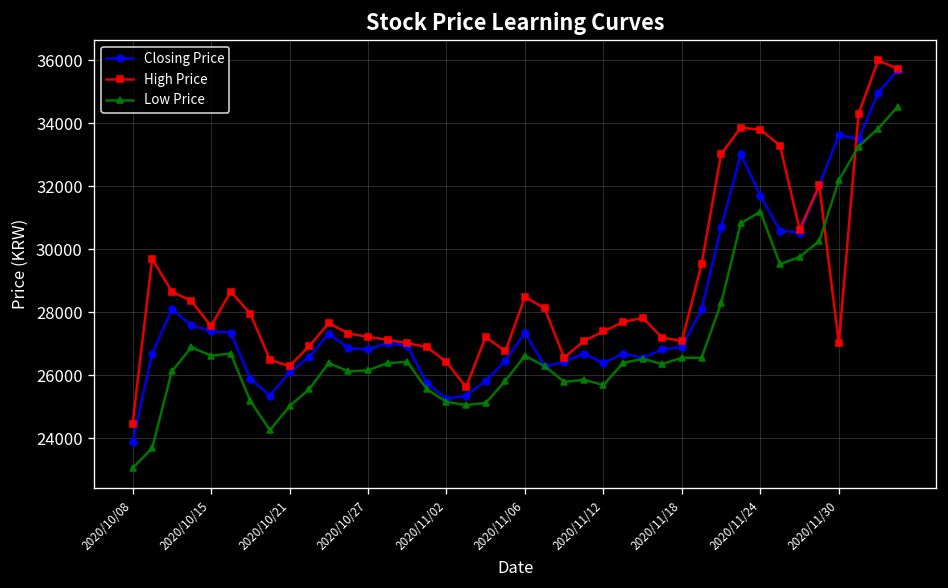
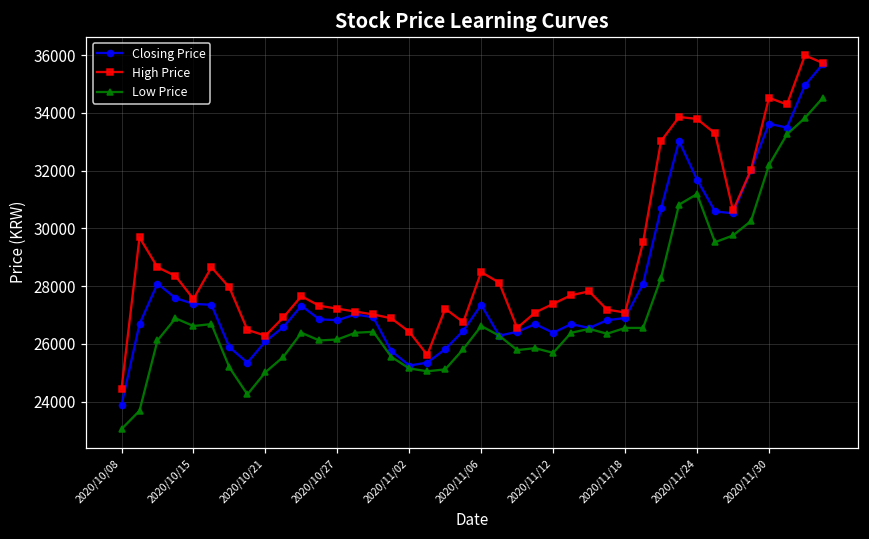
  {
    "Closing Price": {
      "2020/10/08": 23900,
      "2020/10/15": 27400,
      "2020/10/21": 26100,
      "2020/10/27": 26800,
      "2020/11/02": 25200,
      "2020/11/06": 27400,
      "2020/11/12": 26400,
      "2020/11/18": 26900,
      "2020/11/24": 31700,
      "2020/11/30": 33600
    },
    "High Price": {
      "2020/10/08": 24400,
      "2020/10/15": 27600,
      "2020/10/21": 26300,
      "2020/10/27": 27200,
      "2020/11/02": 26400,
      "2020/11/06": 28500,
      "2020/11/12": 27400,
      "2020/11/18": 27100,
      "2020/11/24": 33800,
-     "2020/11/30": 27000
+     "2020/11/30": 34500
    },
    "Low Price": {
      "2020/10/08": 23000,
      "2020/10/15": 26600,
      "2020/10/21": 25000,
      "2020/10/27": 26100,
      "2020/11/02": 25100,
      "2020/11/06": 26600,
      "2020/11/12": 25700,
      "2020/11/18": 26500,
      "2020/11/24": 31200,
      "2020/11/30": 32200
    }
  }
